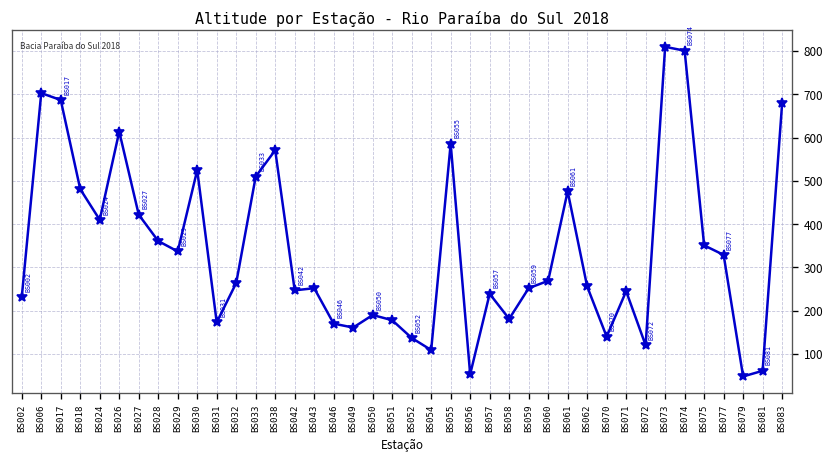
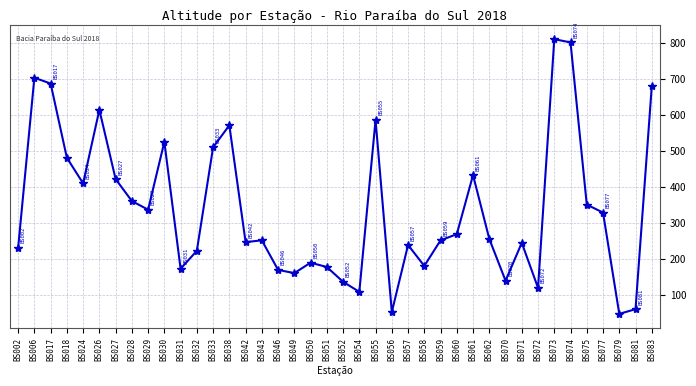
  {
    "BS002": 230,
    "BS006": 700,
    "BS017": 690,
    "BS018": 480,
    "BS024": 410,
    "BS026": 610,
    "BS027": 420,
    "BS028": 360,
    "BS029": 340,
    "BS030": 530,
    "BS031": 170,
-   "BS032": 260,
+   "BS032": 220,
    "BS033": 510,
    "BS038": 570,
    "BS042": 250,
    "BS043": 250,
    "BS046": 170,
    "BS049": 160,
    "BS050": 190,
    "BS051": 180,
    "BS052": 140,
    "BS054": 110,
    "BS055": 590,
    "BS056": 50,
    "BS057": 240,
    "BS058": 180,
    "BS059": 250,
    "BS060": 270,
-   "BS061": 480,
+   "BS061": 430,
    "BS062": 260,
    "BS070": 140,
    "BS071": 250,
    "BS072": 120,
    "BS073": 810,
    "BS074": 800,
    "BS075": 350,
    "BS077": 330,
    "BS079": 50,
    "BS081": 60,
    "BS083": 680
  }
